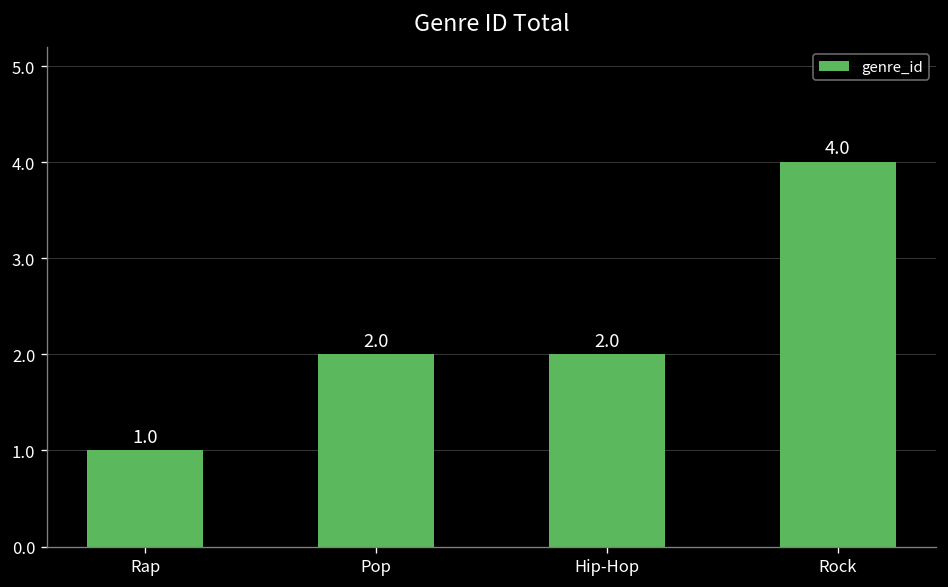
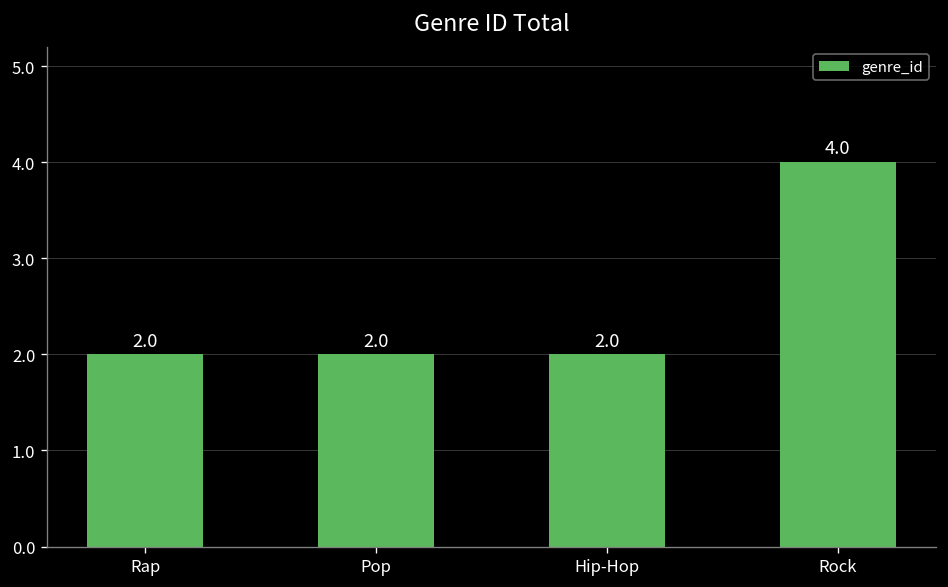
  {
-   "Rap": 1.0,
+   "Rap": 2.0,
    "Pop": 2.0,
    "Hip-Hop": 2.0,
    "Rock": 4.0
  }
